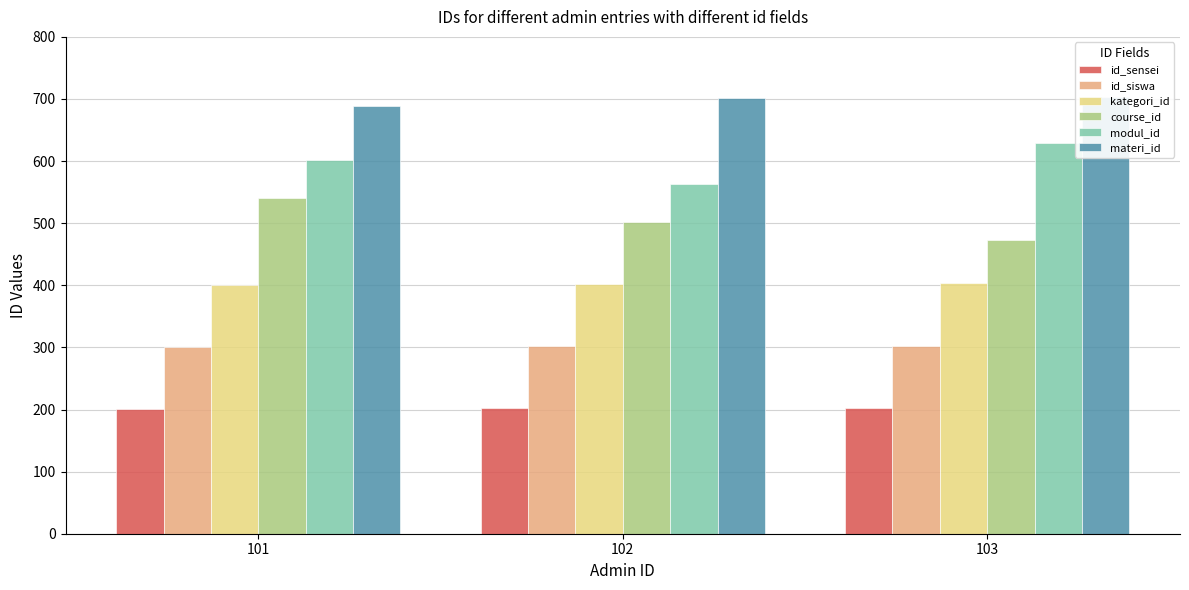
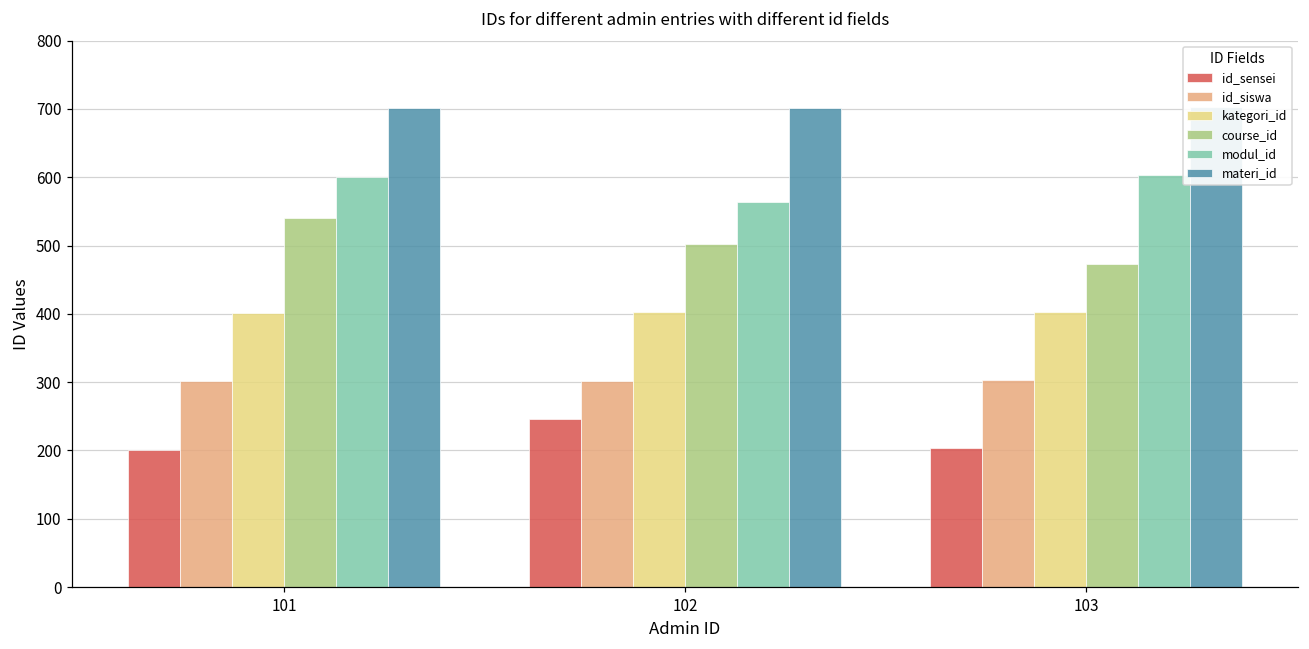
  {
    "id_sensei": {
      "101": 200,
-     "102": 200,
+     "102": 250,
      "103": 200
    },
    "course_id": {
      "101": 540,
      "102": 500,
      "103": 470
    },
    "modul_id": {
      "101": 600,
      "102": 560,
-     "103": 630
+     "103": 600
    },
    "materi_id": {
-     "101": 690,
+     "101": 700,
      "102": 700
    }
  }
